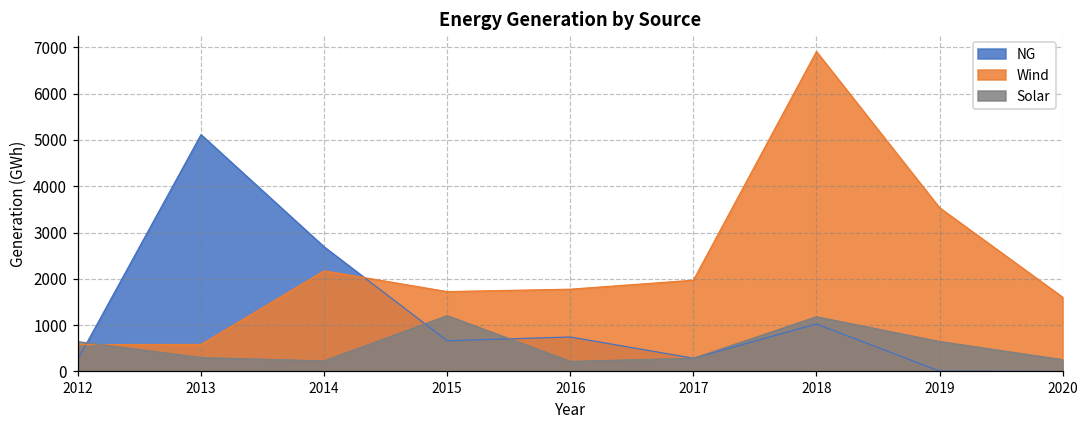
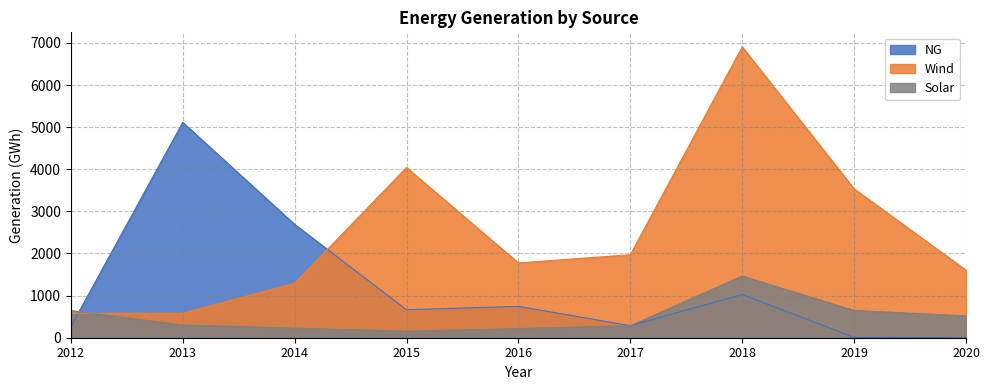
  {
    "NG": {
      "2012": 300,
      "2013": 5100,
      "2014": 2700,
      "2015": 700,
      "2016": 700,
      "2018": 1000,
      "2019": 0,
      "2020": 0
    },
    "Wind": {
      "2012": 600,
      "2013": 600,
-     "2014": 2200,
-     "2015": 1700,
+     "2014": 1300,
+     "2015": 4000,
      "2016": 1800,
      "2017": 2000,
      "2018": 6900,
      "2019": 3500,
      "2020": 1600
    },
    "Solar": {
      "2012": 600,
      "2013": 300,
      "2014": 200,
-     "2015": 1200,
+     "2015": 200,
      "2016": 200,
-     "2018": 1200,
+     "2018": 1500,
      "2019": 600,
-     "2020": 300
+     "2020": 500
    }
  }
